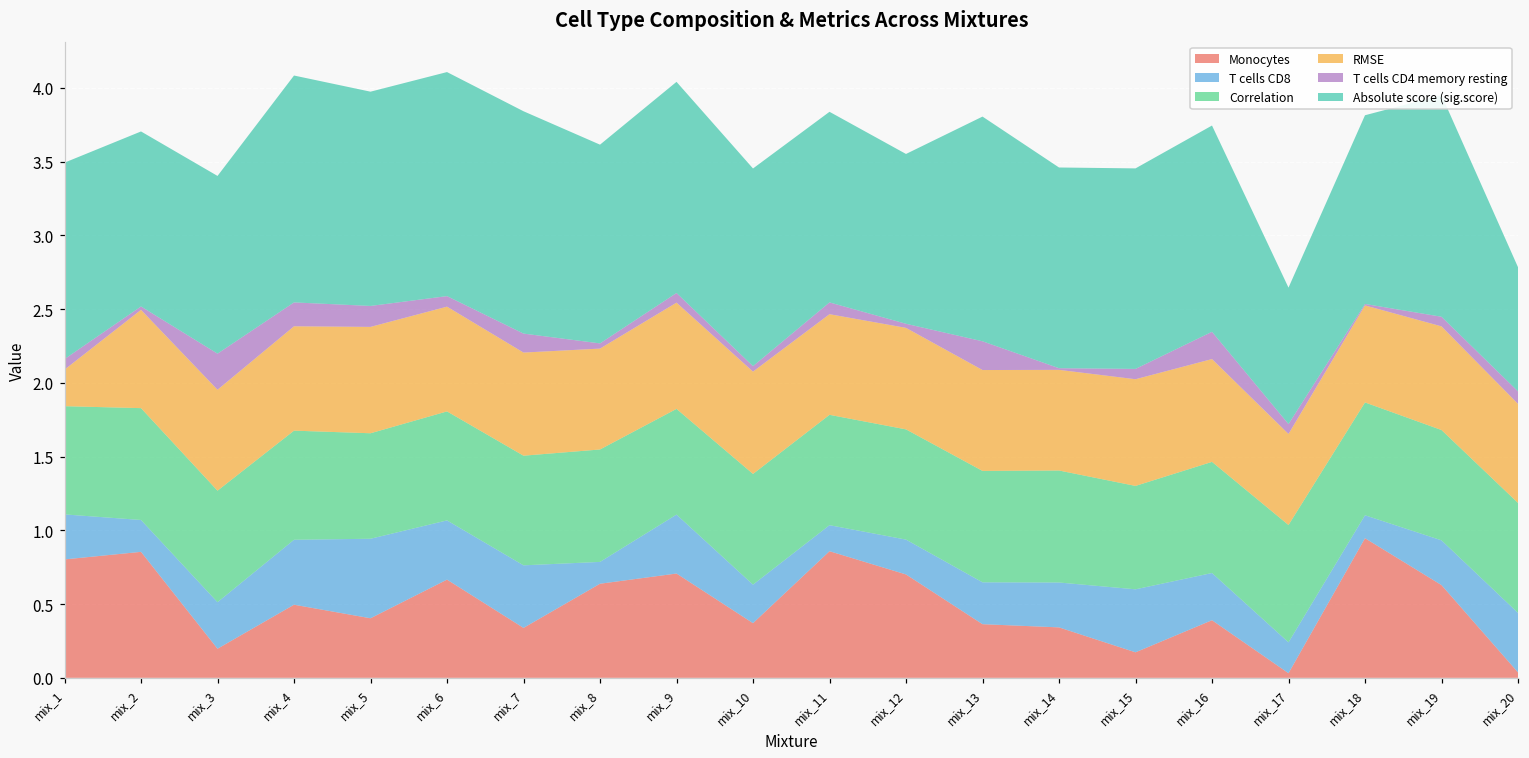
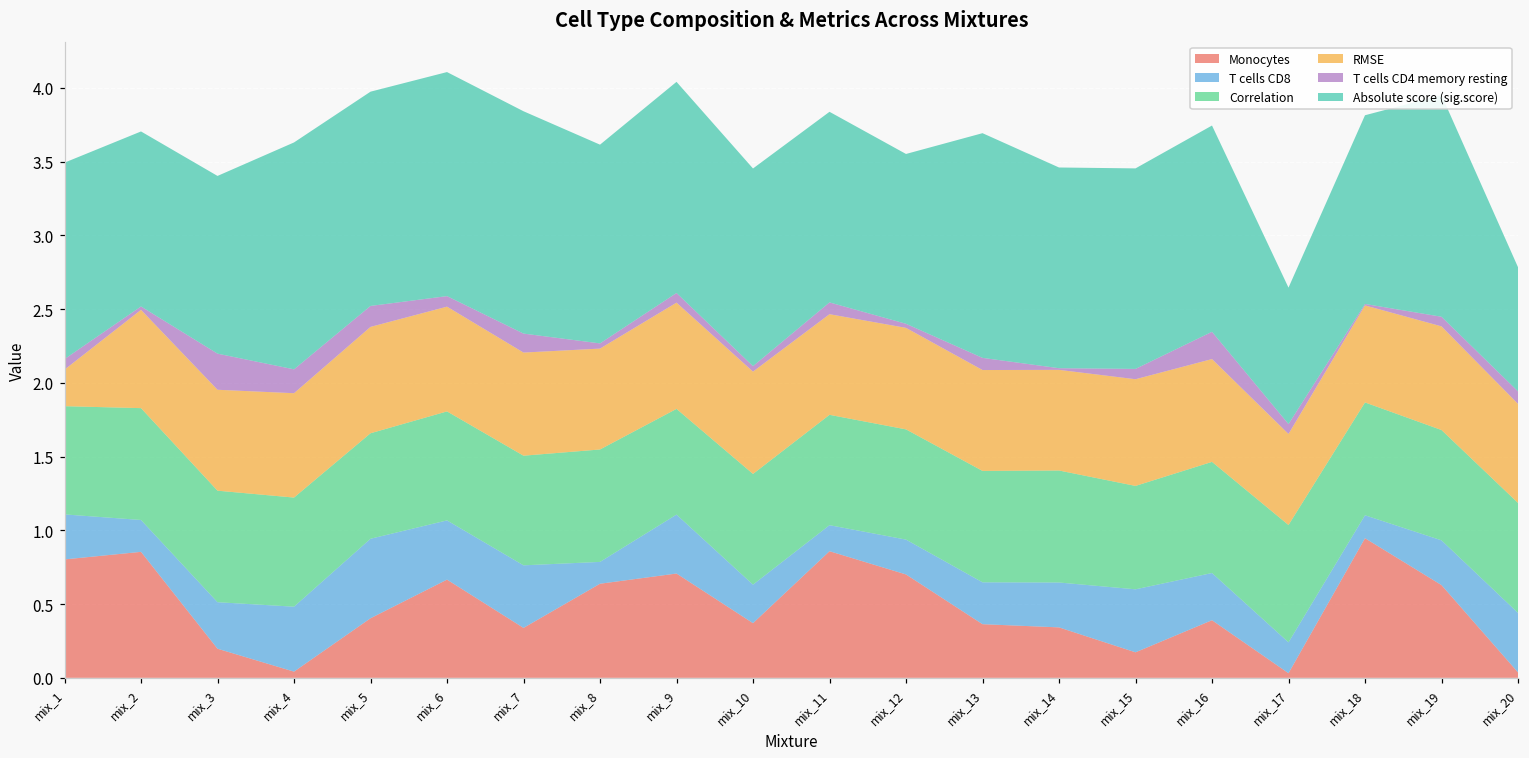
  {
    "Monocytes": {
      "mix_1": 0.80,
      "mix_2": 0.85,
      "mix_3": 0.20,
-     "mix_4": 0.50,
+     "mix_4": 0.04,
      "mix_5": 0.40,
      "mix_6": 0.67,
      "mix_7": 0.34,
      "mix_8": 0.64,
      "mix_9": 0.71,
      "mix_10": 0.37,
      "mix_11": 0.86,
      "mix_12": 0.70,
      "mix_13": 0.36,
      "mix_14": 0.34,
      "mix_15": 0.17,
      "mix_16": 0.39,
      "mix_17": 0.03,
      "mix_18": 0.95,
      "mix_19": 0.63,
      "mix_20": 0.04
    },
    "T cells CD8": {
      "mix_1": 0.31,
      "mix_2": 0.22,
      "mix_3": 0.32,
      "mix_4": 0.44,
      "mix_5": 0.54,
      "mix_6": 0.40,
      "mix_7": 0.42,
      "mix_8": 0.15,
      "mix_9": 0.40,
      "mix_10": 0.26,
      "mix_11": 0.18,
      "mix_12": 0.24,
      "mix_13": 0.28,
      "mix_14": 0.30,
      "mix_15": 0.43,
      "mix_16": 0.32,
      "mix_17": 0.21,
      "mix_18": 0.16,
      "mix_19": 0.30,
      "mix_20": 0.40
    },
    "RMSE": {
      "mix_1": 0.25,
      "mix_2": 0.67,
      "mix_3": 0.68,
      "mix_4": 0.71,
      "mix_5": 0.72,
      "mix_6": 0.71,
      "mix_7": 0.70,
      "mix_8": 0.68,
      "mix_9": 0.72,
      "mix_10": 0.69,
      "mix_11": 0.68,
      "mix_12": 0.69,
      "mix_13": 0.68,
      "mix_15": 0.72,
      "mix_16": 0.70,
      "mix_17": 0.62,
      "mix_19": 0.70,
      "mix_20": 0.67
    },
    "T cells CD4 memory resting": {
      "mix_1": 0.07,
      "mix_2": 0.02,
      "mix_3": 0.24,
      "mix_4": 0.16,
      "mix_5": 0.14,
      "mix_6": 0.07,
      "mix_7": 0.13,
      "mix_8": 0.04,
      "mix_9": 0.07,
      "mix_10": 0.04,
      "mix_11": 0.08,
      "mix_12": 0.03,
-     "mix_13": 0.19,
+     "mix_13": 0.08,
      "mix_15": 0.07,
      "mix_16": 0.19,
      "mix_17": 0.07,
      "mix_19": 0.07,
      "mix_20": 0.08
    }
  }
